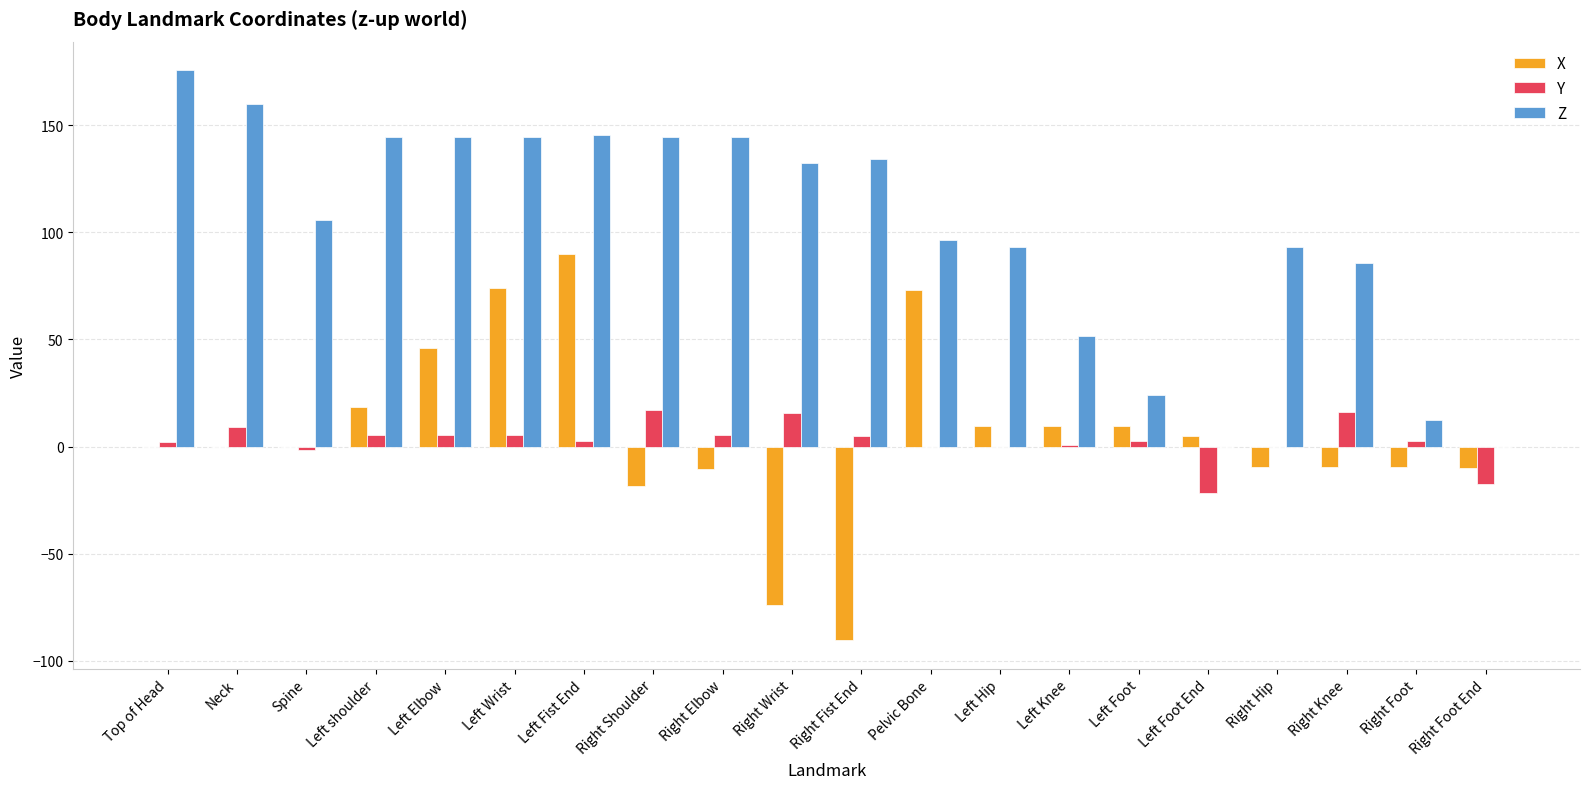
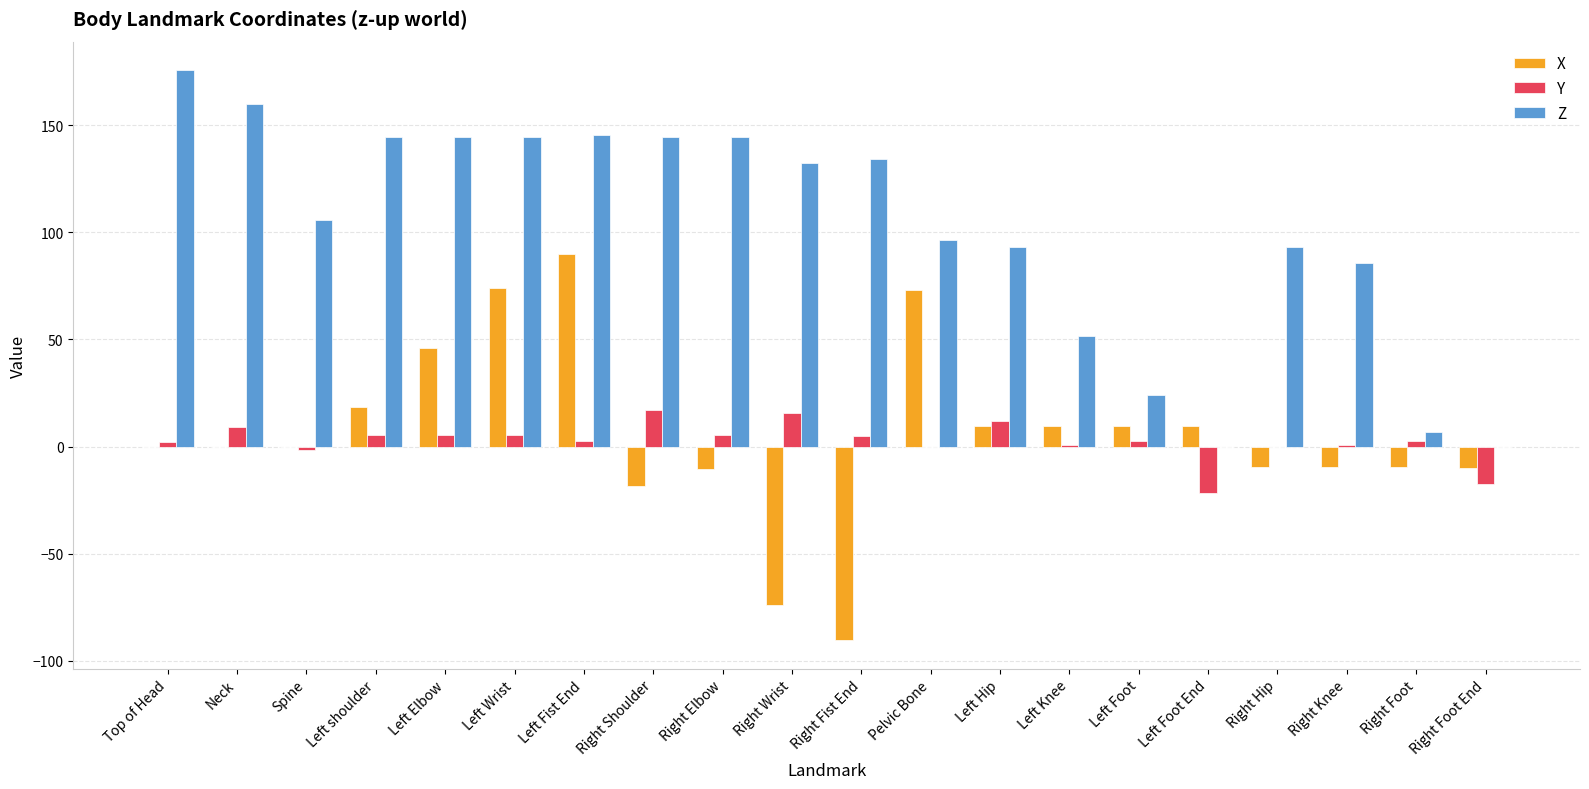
  {
    "X": {
      "Left shoulder": 18,
      "Left Elbow": 46,
      "Left Wrist": 74,
      "Left Fist End": 90,
      "Right Shoulder": -18,
      "Right Elbow": -11,
      "Right Wrist": -74,
      "Right Fist End": -90,
      "Pelvic Bone": 73,
      "Left Hip": 10,
      "Left Knee": 10,
      "Left Foot": 10,
-     "Left Foot End": 5,
+     "Left Foot End": 10,
      "Right Hip": -10,
      "Right Knee": -10,
      "Right Foot": -10,
      "Right Foot End": -10
    },
    "Y": {
      "Top of Head": 2,
      "Neck": 9,
      "Spine": -2,
      "Left shoulder": 5,
      "Left Elbow": 5,
      "Left Wrist": 5,
      "Left Fist End": 3,
      "Right Shoulder": 17,
      "Right Elbow": 5,
      "Right Wrist": 16,
      "Right Fist End": 5,
      "Pelvic Bone": 0,
-     "Left Hip": 0,
+     "Left Hip": 12,
      "Left Foot": 3,
      "Left Foot End": -22,
-     "Right Knee": 16,
+     "Right Knee": 1,
      "Right Foot": 3,
      "Right Foot End": -18
    },
    "Z": {
      "Top of Head": 176,
      "Neck": 160,
      "Spine": 106,
      "Left shoulder": 145,
      "Left Elbow": 145,
      "Left Wrist": 145,
      "Left Fist End": 145,
      "Right Shoulder": 145,
      "Right Elbow": 145,
      "Right Wrist": 132,
      "Right Fist End": 134,
      "Pelvic Bone": 96,
      "Left Hip": 93,
      "Left Knee": 51,
      "Left Foot": 24,
      "Left Foot End": 0,
      "Right Hip": 93,
      "Right Knee": 86,
-     "Right Foot": 12,
+     "Right Foot": 7,
      "Right Foot End": 0
    }
  }
